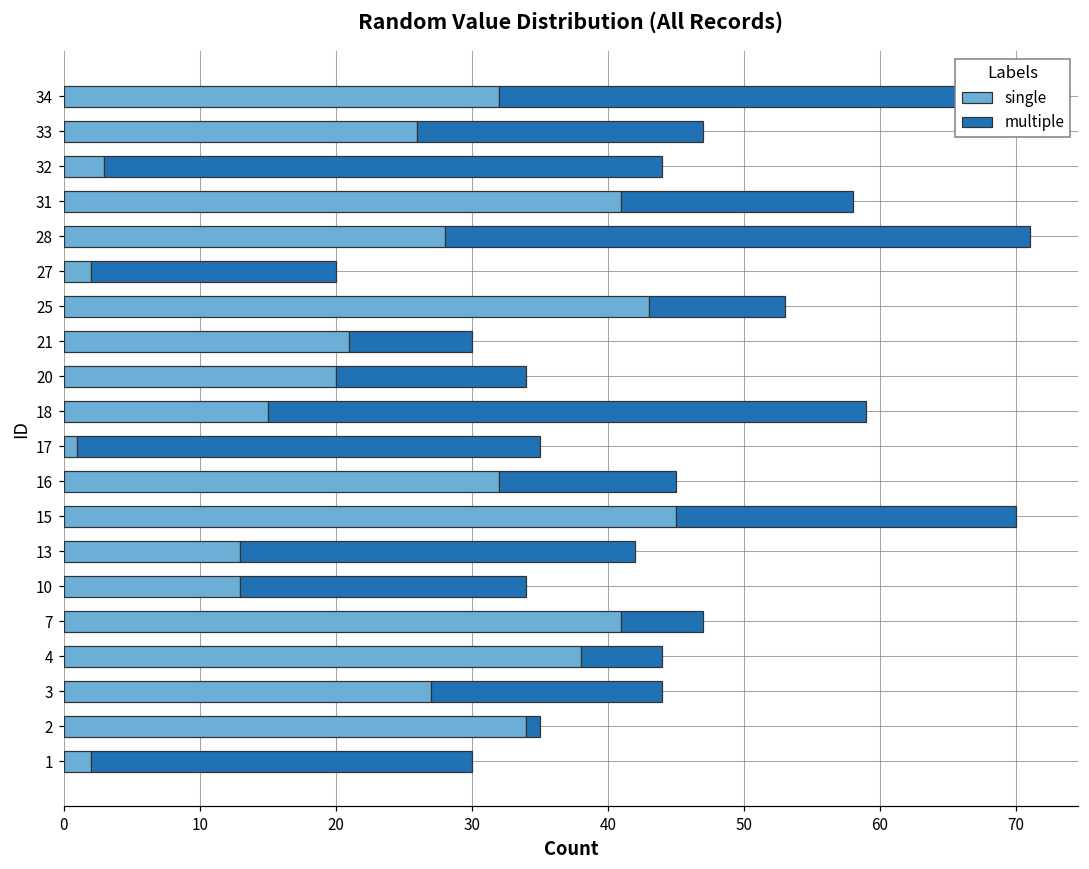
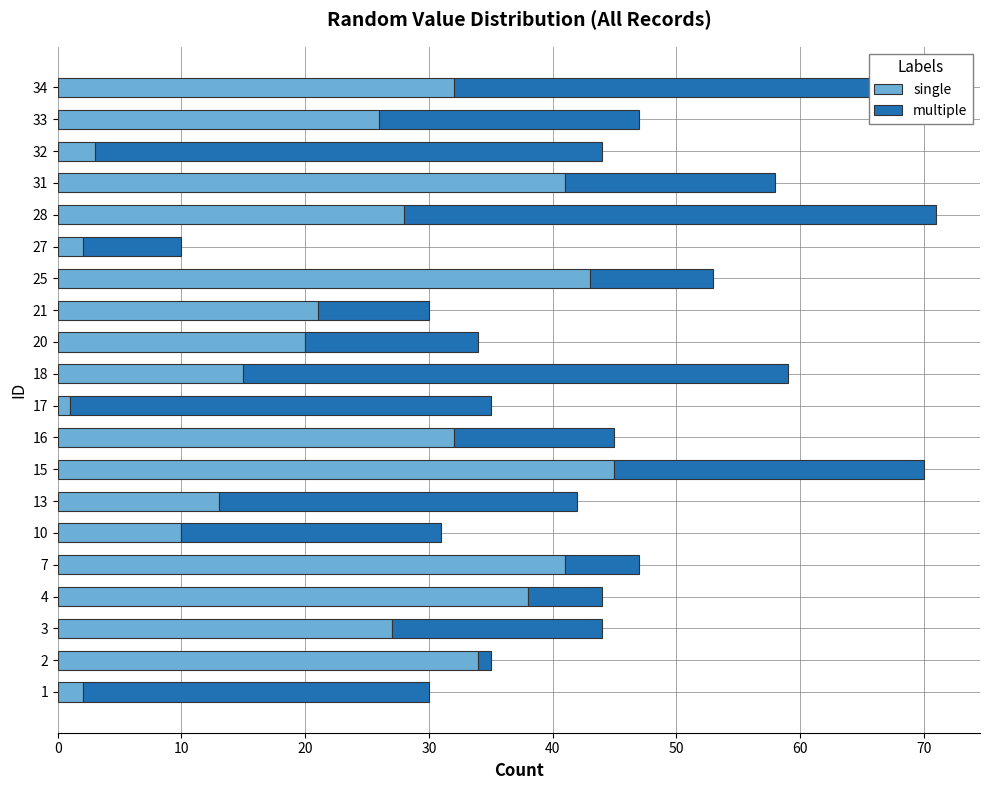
  {
    "single": {
      "34": 32,
      "33": 26,
      "32": 3,
      "31": 41,
      "28": 28,
      "27": 2,
      "25": 43,
      "21": 21,
      "20": 20,
      "18": 15,
      "17": 1,
      "16": 32,
      "15": 45,
      "13": 13,
-     "10": 13,
+     "10": 10,
      "7": 41,
      "4": 38,
      "3": 27,
      "2": 34,
      "1": 2
    },
    "multiple": {
      "33": 21,
      "32": 41,
      "31": 17,
      "28": 43,
-     "27": 18,
+     "27": 8,
      "25": 10,
      "21": 9,
      "20": 14,
      "18": 44,
      "17": 34,
      "16": 13,
      "15": 25,
      "13": 29,
      "10": 21,
      "7": 6,
      "4": 6,
      "3": 17,
      "2": 1,
      "1": 28
    }
  }
